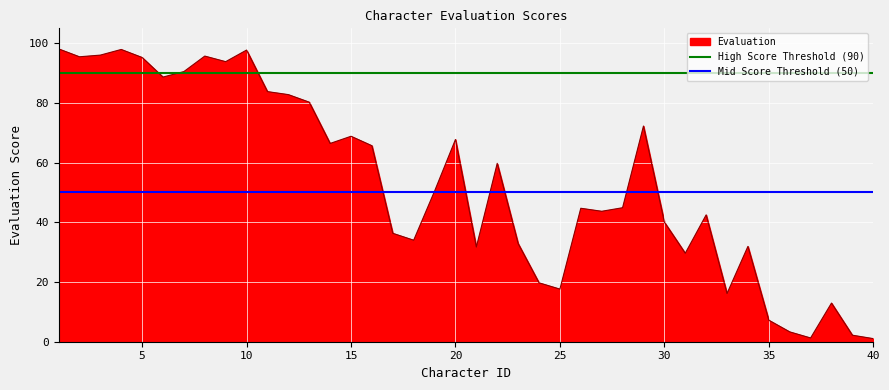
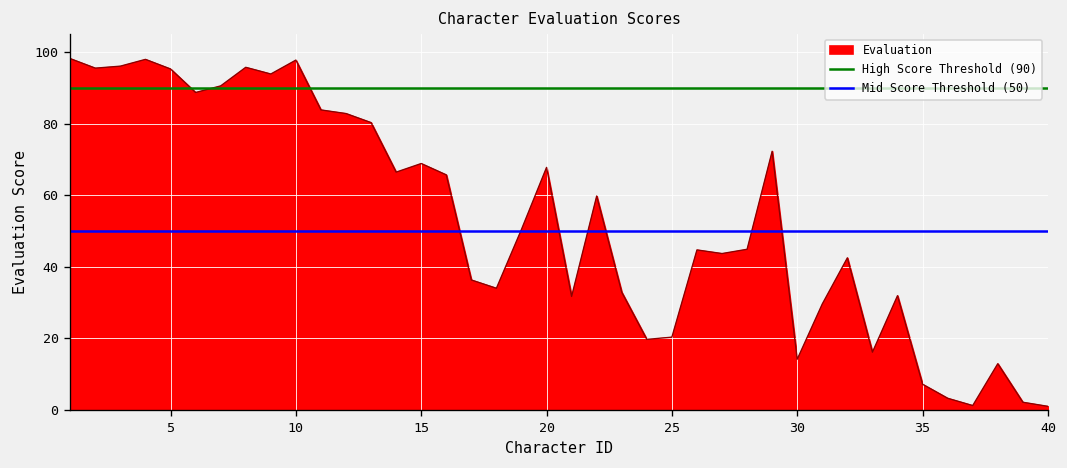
  {
    "5": 95,
    "10": 98,
    "15": 69,
    "20": 68,
-   "25": 18,
-   "30": 40,
+   "25": 20,
+   "30": 14,
    "35": 7,
    "40": 1
  }
